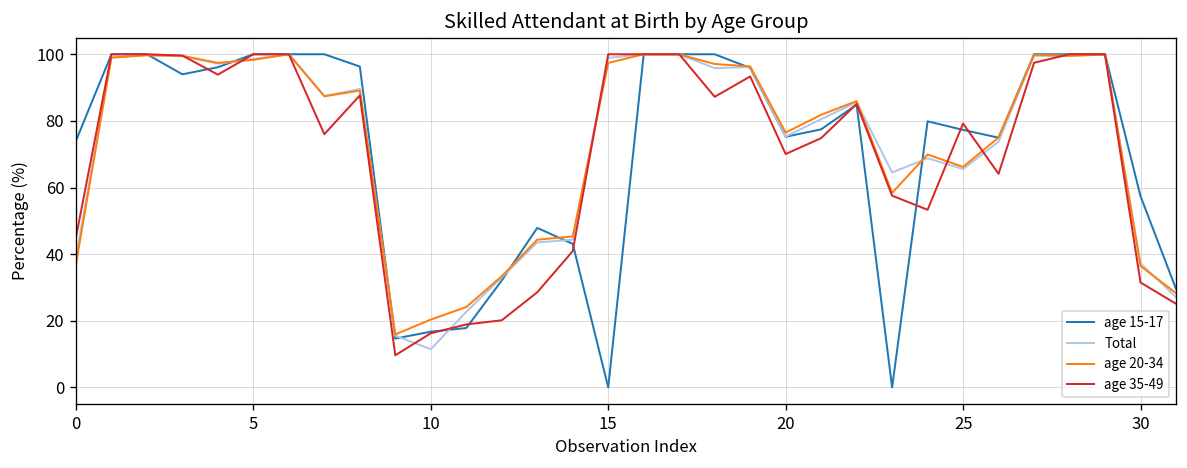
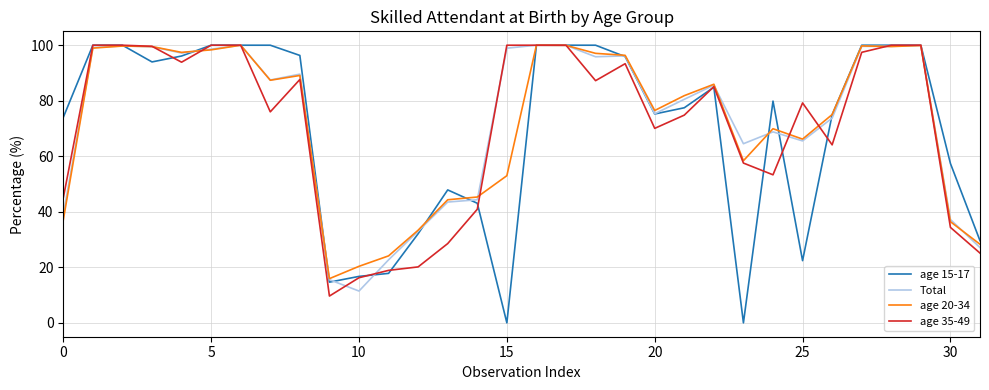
  {
    "age 15-17": {
      "0": 74,
      "15": 0,
-     "25": 77,
+     "25": 22,
      "30": 57
    },
    "Total": {
      "0": 39,
      "10": 11,
      "15": 99
    },
    "age 20-34": {
      "0": 37,
      "10": 20,
-     "15": 97,
+     "15": 53,
      "20": 76
    },
    "age 35-49": {
      "0": 45,
      "15": 100,
      "20": 70,
      "25": 79,
-     "30": 31
+     "30": 34
    }
  }
